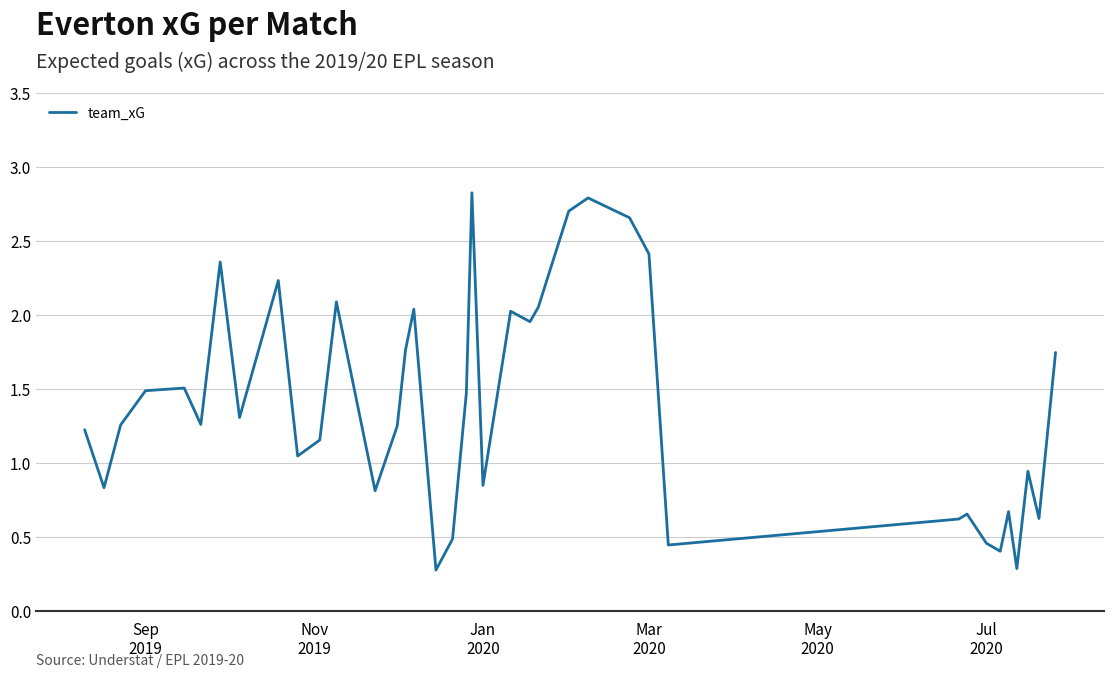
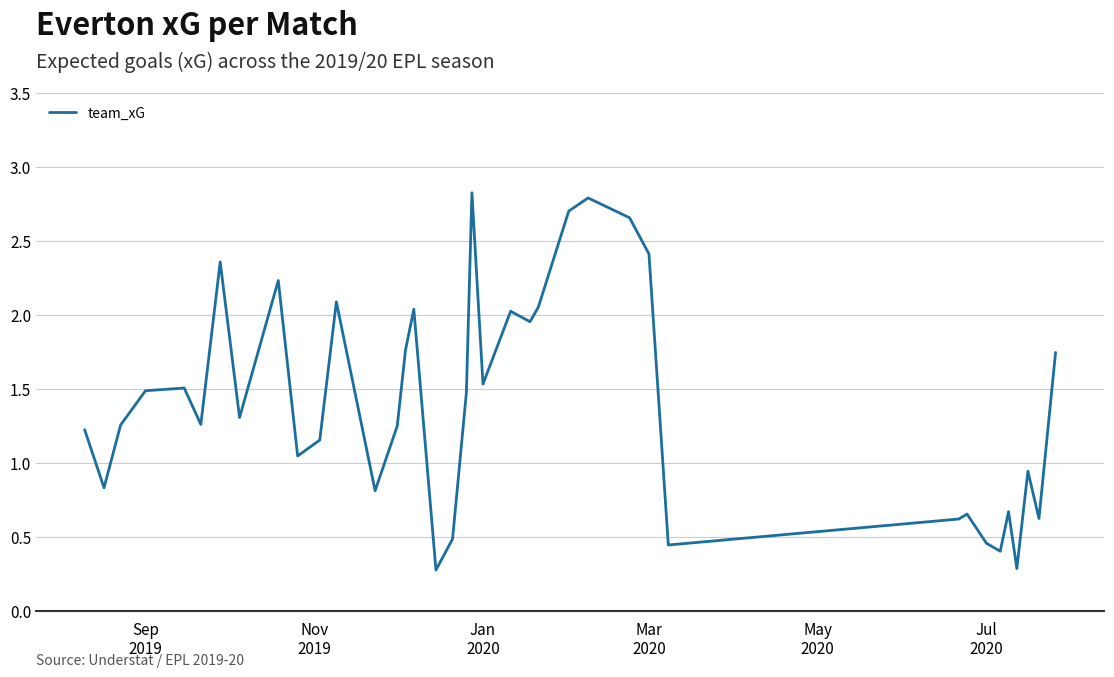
  {
    "Sep 2019": 1.49,
-   "Jan 2020": 0.85,
+   "Jan 2020": 1.53,
    "Mar 2020": 2.41,
    "Jul 2020": 0.46
  }
